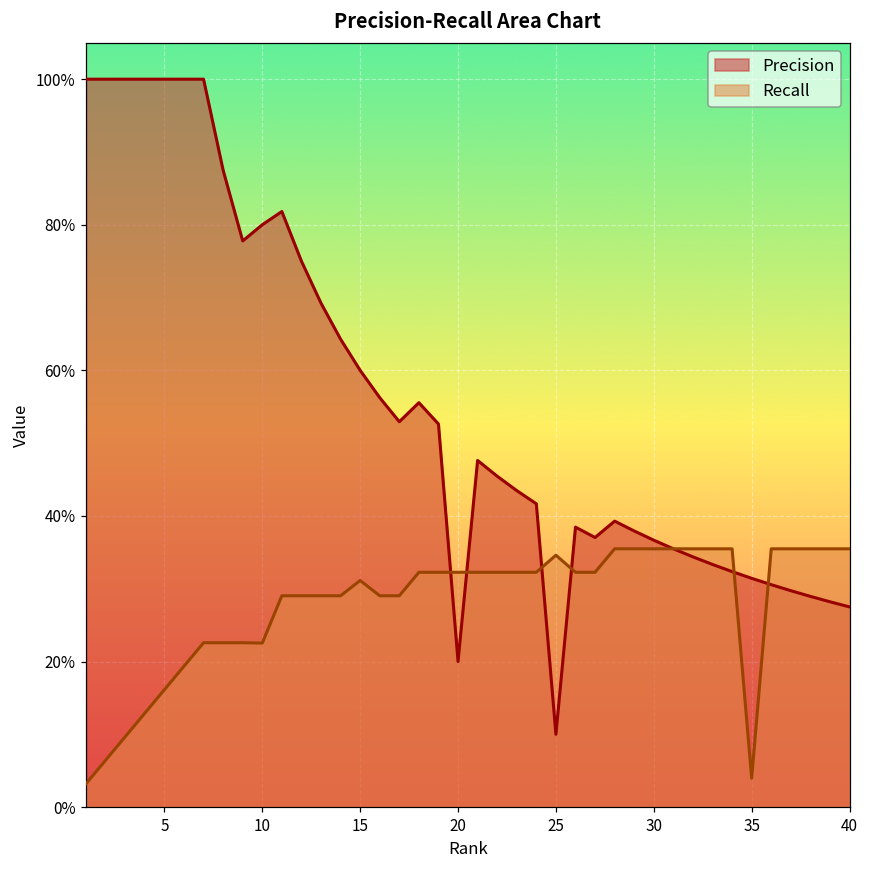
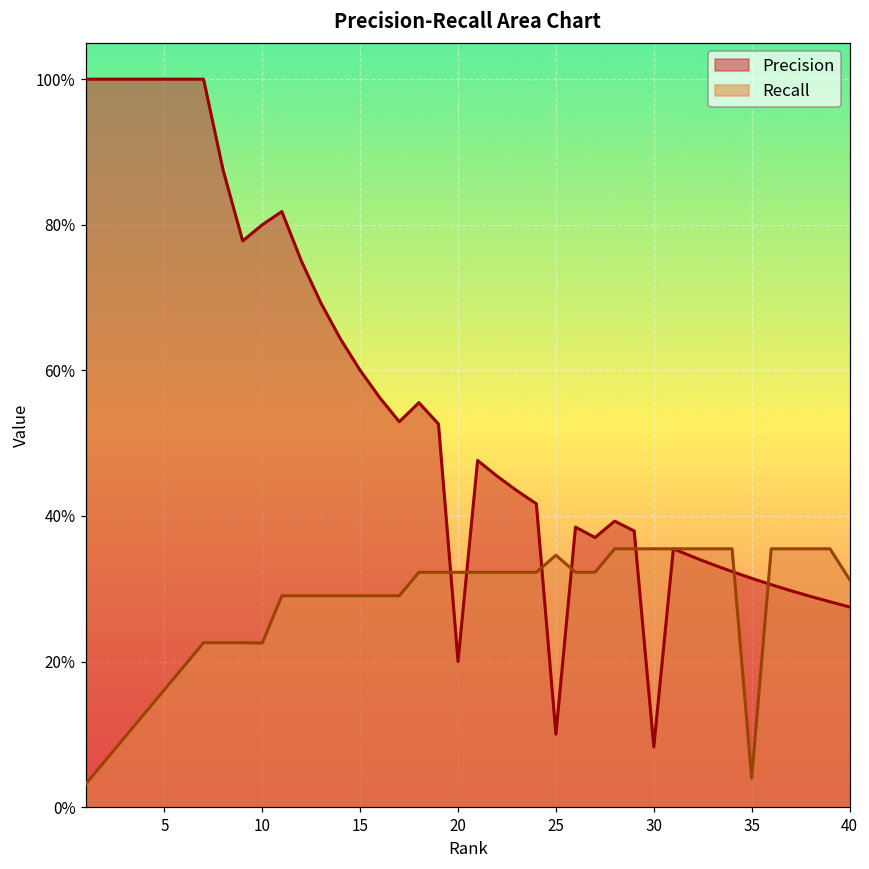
  {
    "Precision": {
      "5": "100%",
      "10": "80%",
      "15": "60%",
      "20": "20%",
      "25": "10%",
-     "30": "37%",
+     "30": "8%",
      "35": "31%",
      "40": "28%"
    },
    "Recall": {
      "5": "16%",
      "10": "23%",
-     "15": "31%",
+     "15": "29%",
      "20": "32%",
      "25": "35%",
      "30": "35%",
      "35": "4%",
-     "40": "35%"
+     "40": "31%"
    }
  }
